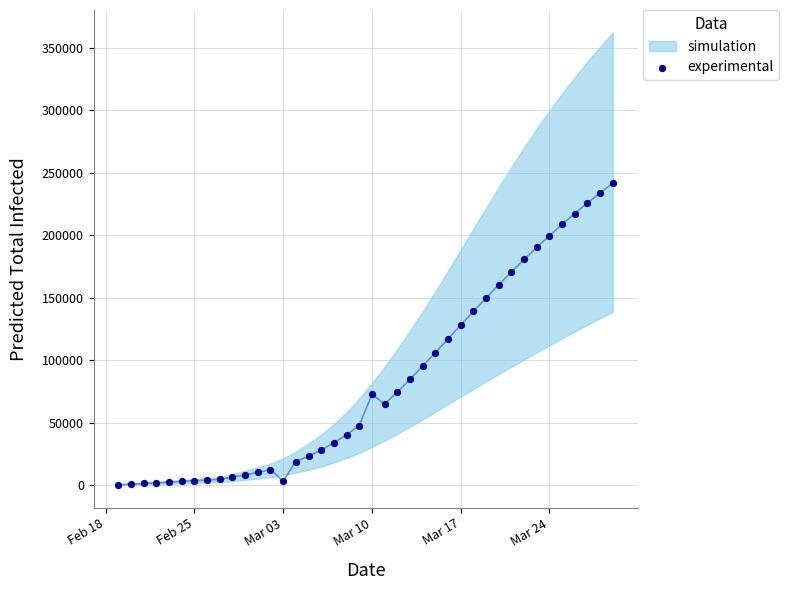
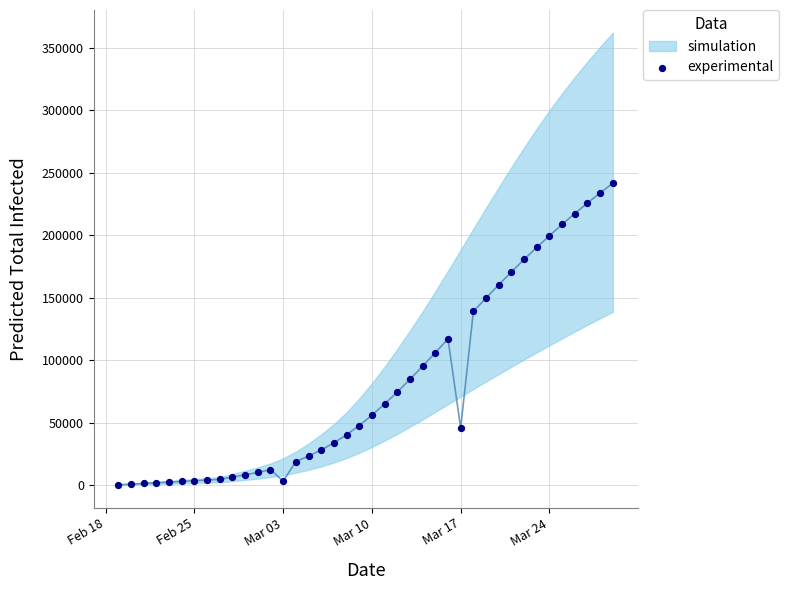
  {
    "experimental": {
      "Mar 03": 3000,
-     "Mar 10": 73000,
-     "Mar 17": 128000,
+     "Mar 10": 56000,
+     "Mar 17": 46000,
      "Mar 24": 200000
    }
  }
